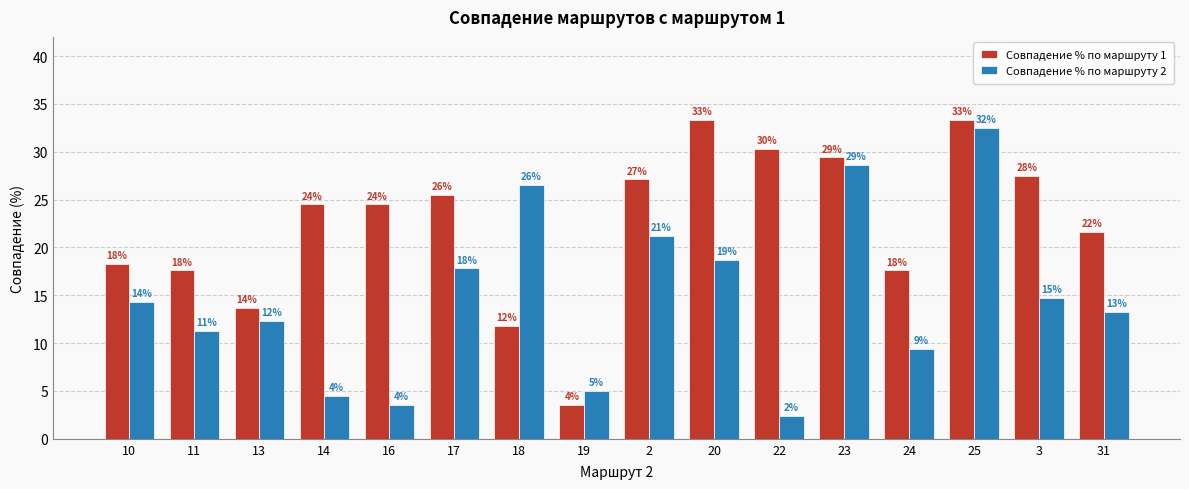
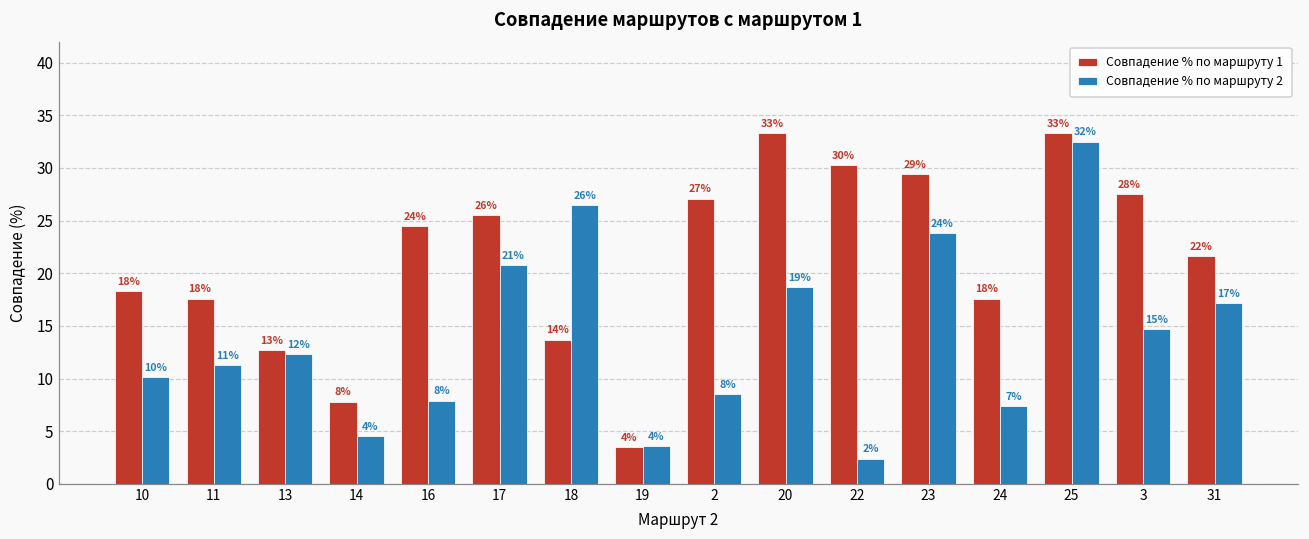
  {
    "Совпадение % по маршруту 1": {
      "10": "18%",
      "11": "18%",
-     "13": "14%",
-     "14": "24%",
+     "13": "13%",
+     "14": "8%",
      "16": "24%",
      "17": "26%",
-     "18": "12%",
+     "18": "14%",
      "19": "4%",
      "2": "27%",
      "20": "33%",
      "22": "30%",
      "23": "29%",
      "24": "18%",
      "25": "33%",
      "3": "28%",
      "31": "22%"
    },
    "Совпадение % по маршруту 2": {
-     "10": "14%",
+     "10": "10%",
      "11": "11%",
      "13": "12%",
      "14": "4%",
-     "16": "4%",
-     "17": "18%",
+     "16": "8%",
+     "17": "21%",
      "18": "26%",
-     "19": "5%",
-     "2": "21%",
+     "19": "4%",
+     "2": "8%",
      "20": "19%",
      "22": "2%",
-     "23": "29%",
-     "24": "9%",
+     "23": "24%",
+     "24": "7%",
      "25": "32%",
      "3": "15%",
-     "31": "13%"
+     "31": "17%"
    }
  }
